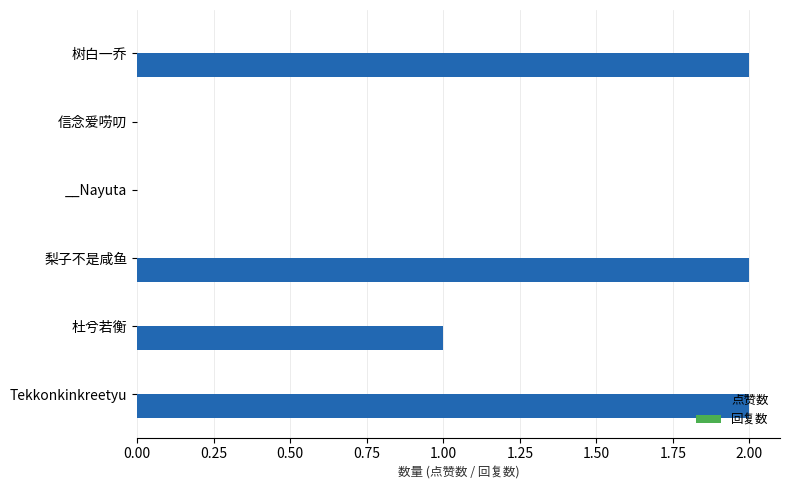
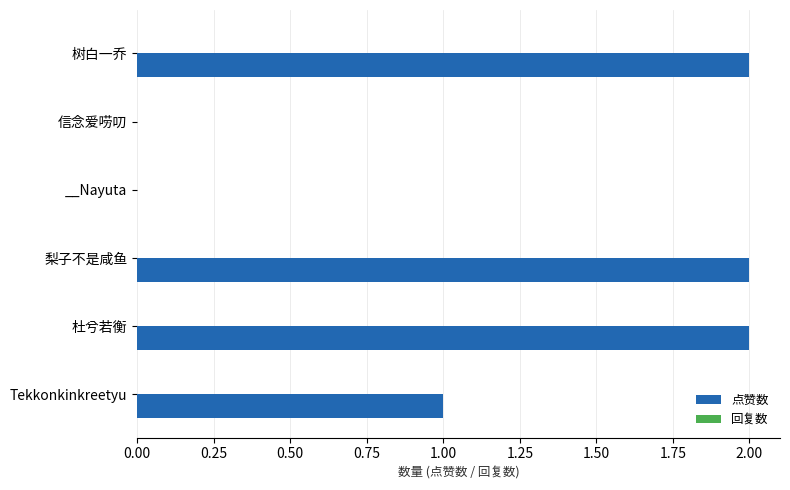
  {
    "点赞数": {
      "树白一乔": 2,
      "信念爱唠叨": 0,
      "__Nayuta": 0,
      "梨子不是咸鱼": 2,
-     "杜兮若衡": 1,
-     "Tekkonkinkreetyu": 2
+     "杜兮若衡": 2,
+     "Tekkonkinkreetyu": 1
    },
    "回复数": {
      "树白一乔": 0,
      "信念爱唠叨": 0,
      "__Nayuta": 0,
      "梨子不是咸鱼": 0,
      "杜兮若衡": 0,
      "Tekkonkinkreetyu": 0
    }
  }
